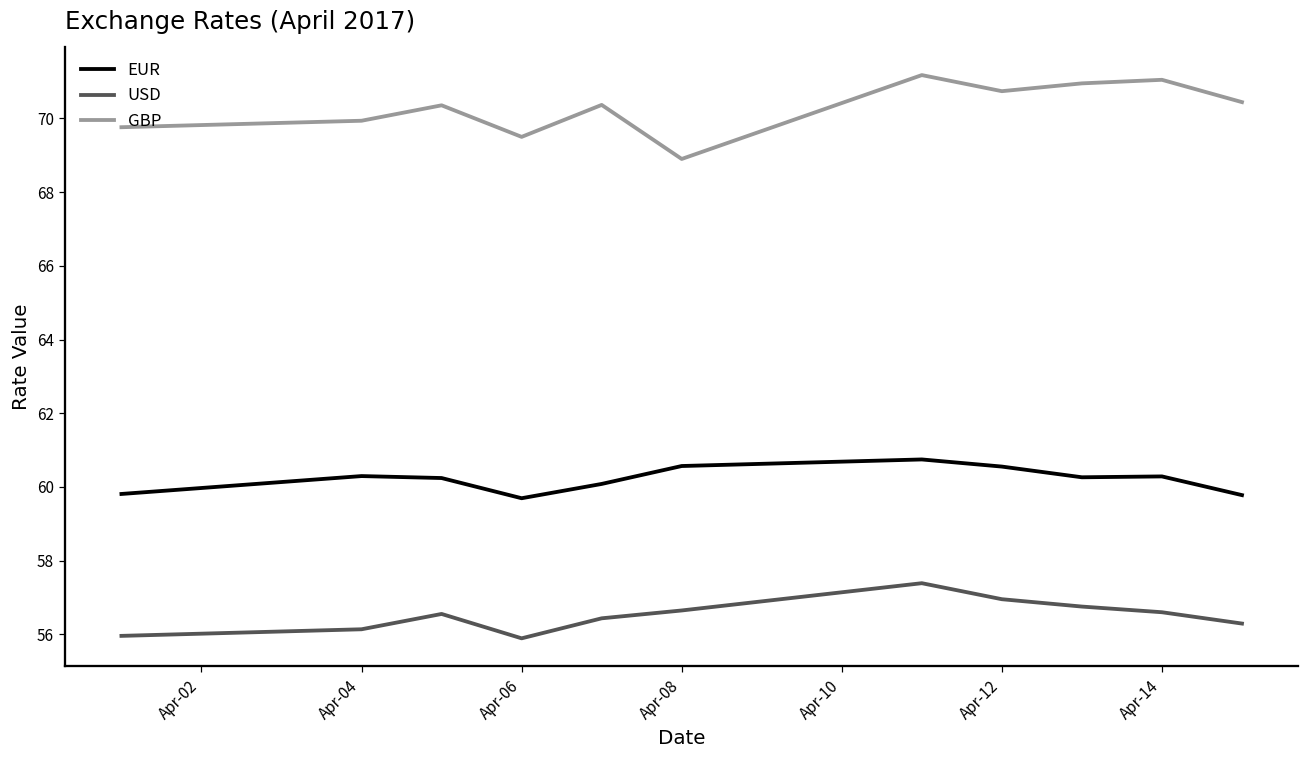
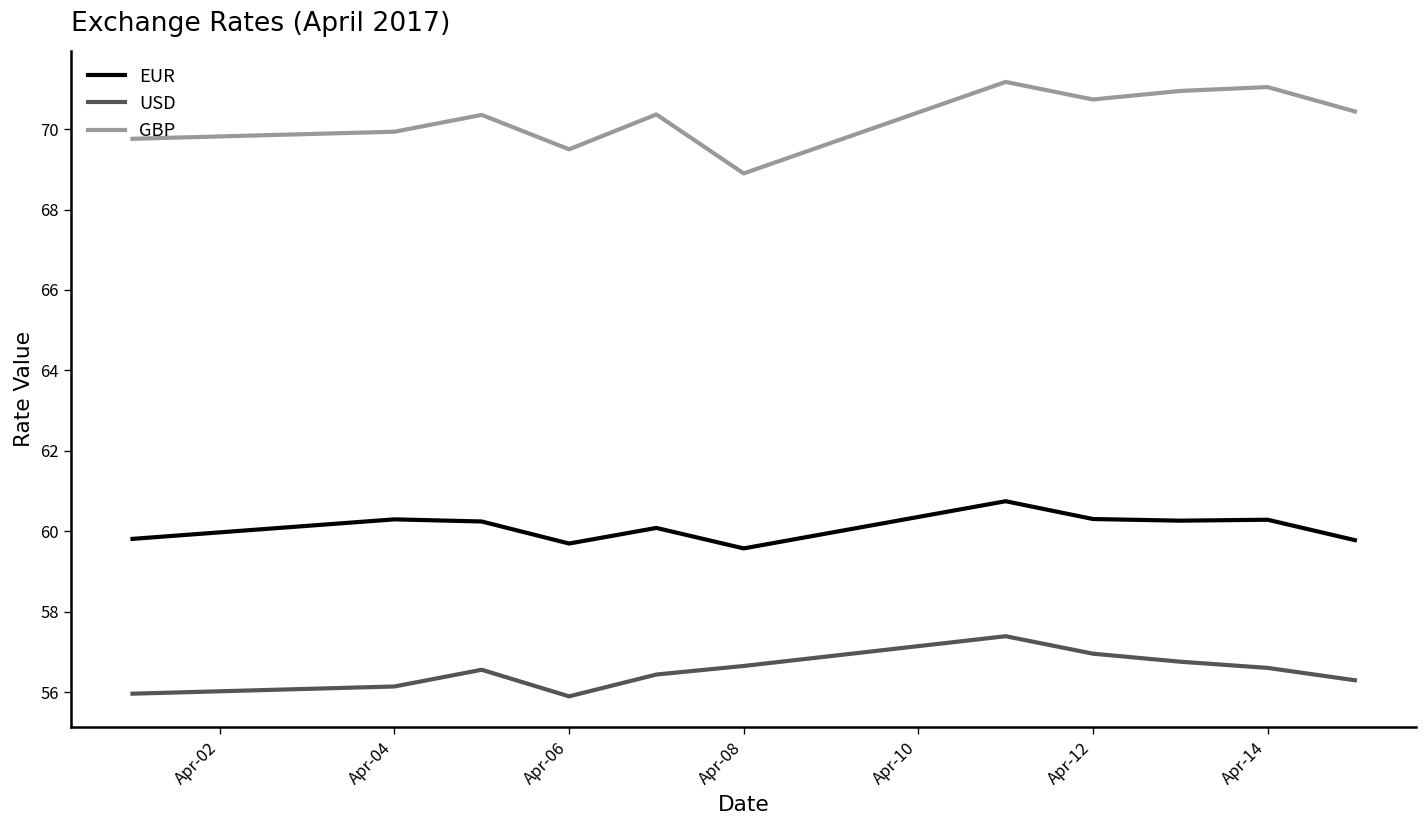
  {
    "EUR": {
      "Apr-04": 60.3,
      "Apr-06": 59.7,
-     "Apr-08": 60.6,
-     "Apr-12": 60.6,
+     "Apr-08": 59.6,
+     "Apr-12": 60.3,
      "Apr-14": 60.3
    },
    "USD": {
      "Apr-04": 56.1,
      "Apr-06": 55.9,
      "Apr-08": 56.6,
      "Apr-12": 57.0,
      "Apr-14": 56.6
    },
    "GBP": {
      "Apr-04": 69.9,
      "Apr-06": 69.5,
      "Apr-08": 68.9,
      "Apr-12": 70.7,
      "Apr-14": 71.0
    }
  }
